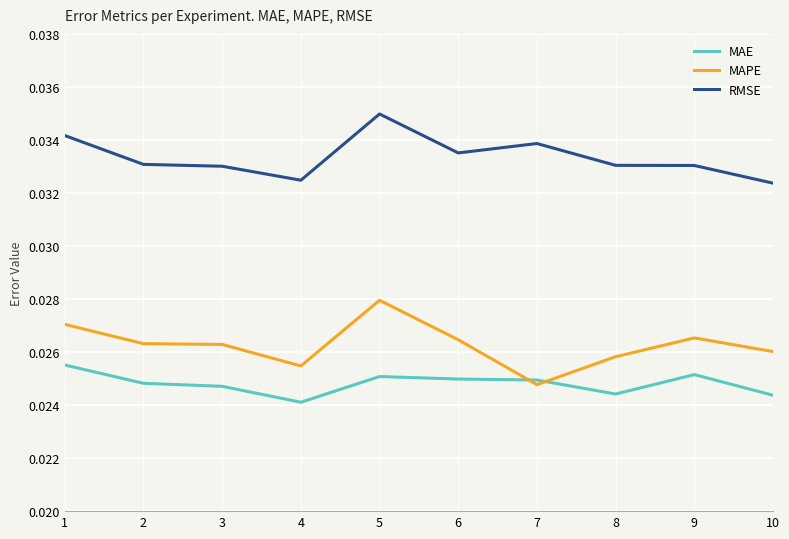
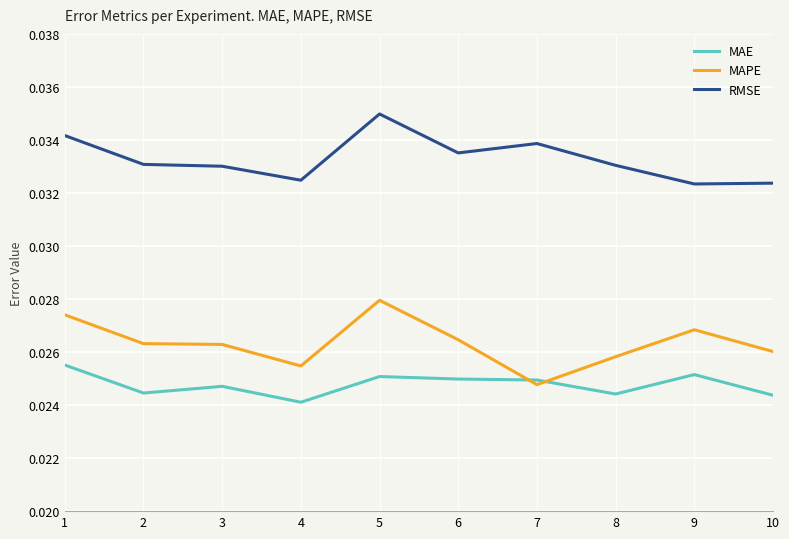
  {
    "MAE": {
      "1": 0.0255,
-     "2": 0.0248,
+     "2": 0.0245,
      "3": 0.0247,
      "4": 0.0241,
      "5": 0.0251,
      "6": 0.0250,
      "7": 0.0249,
      "8": 0.0244,
      "9": 0.0251,
      "10": 0.0244
    },
    "MAPE": {
-     "1": 0.0270,
+     "1": 0.0274,
      "2": 0.0263,
      "3": 0.0263,
      "4": 0.0255,
      "5": 0.0280,
      "6": 0.0265,
      "7": 0.0248,
      "8": 0.0258,
-     "9": 0.0265,
+     "9": 0.0268,
      "10": 0.0260
    },
    "RMSE": {
      "1": 0.0342,
      "2": 0.0331,
      "3": 0.0330,
      "4": 0.0325,
      "5": 0.0350,
      "6": 0.0335,
      "7": 0.0339,
      "8": 0.0330,
-     "9": 0.0330,
+     "9": 0.0323,
      "10": 0.0324
    }
  }
